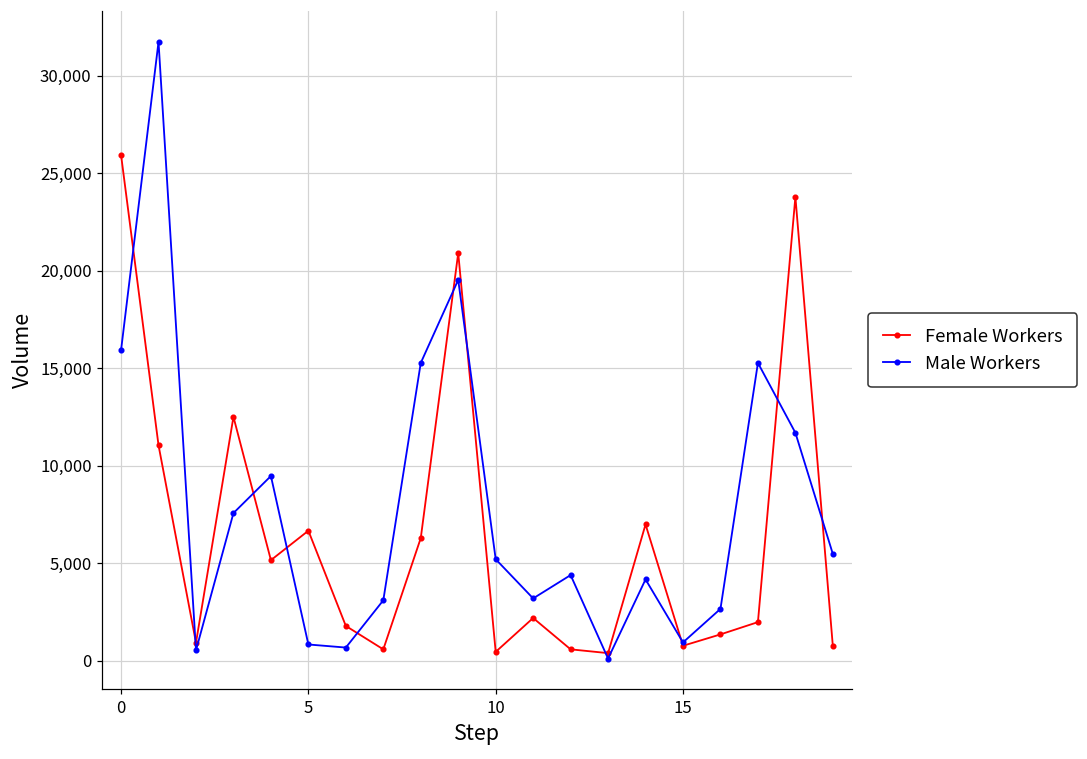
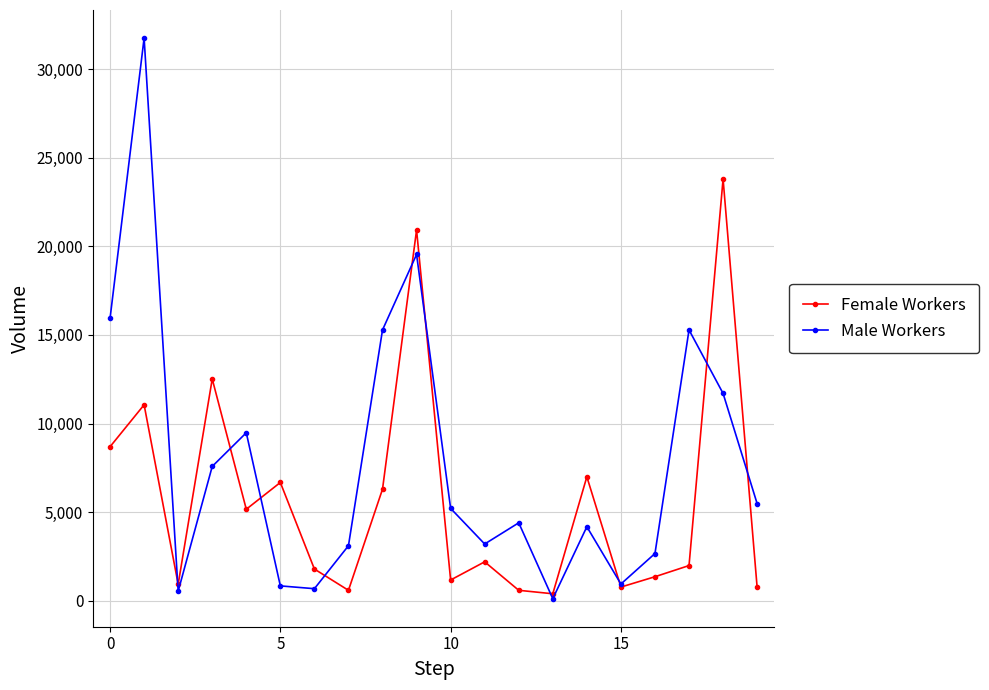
  {
    "Female Workers": {
-     "0": "25,900",
+     "0": "8,700",
      "5": "6,700",
-     "10": "500",
+     "10": "1,200",
      "15": "800"
    },
    "Male Workers": {
      "0": "15,900",
      "5": "800",
      "10": "5,200",
      "15": "900"
    }
  }
